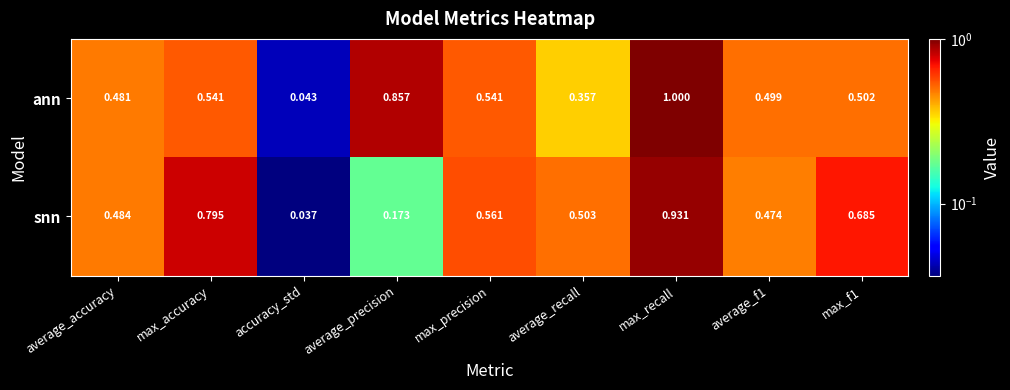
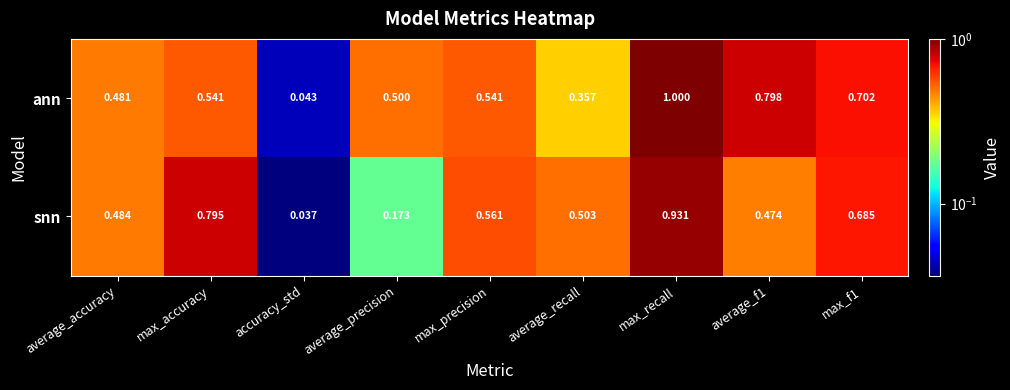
  {
    "ann": {
      "average_accuracy": 0.481,
      "max_accuracy": 0.541,
      "accuracy_std": 0.043,
-     "average_precision": 0.857,
+     "average_precision": 0.500,
      "max_precision": 0.541,
      "average_recall": 0.357,
      "max_recall": 1.000,
-     "average_f1": 0.499,
-     "max_f1": 0.502
+     "average_f1": 0.798,
+     "max_f1": 0.702
    },
    "snn": {
      "average_accuracy": 0.484,
      "max_accuracy": 0.795,
      "accuracy_std": 0.037,
      "average_precision": 0.173,
      "max_precision": 0.561,
      "average_recall": 0.503,
      "max_recall": 0.931,
      "average_f1": 0.474,
      "max_f1": 0.685
    }
  }
